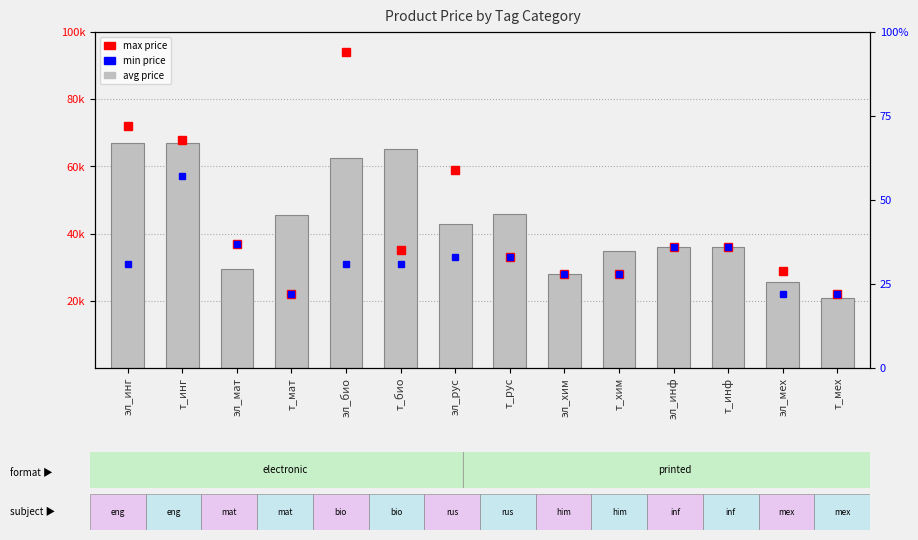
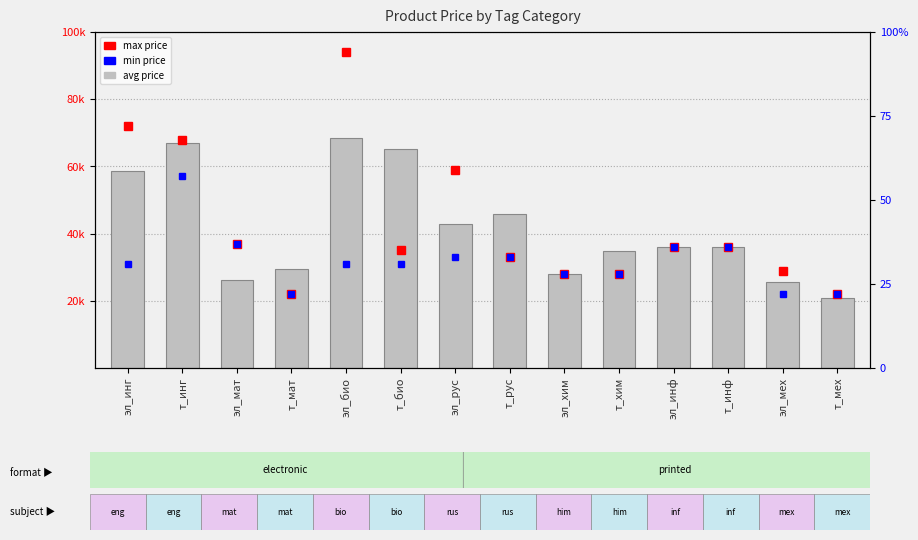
  {
    "avg price": {
-     "эл_инг": 67000,
+     "эл_инг": 59000,
      "т_инг": 67000,
-     "эл_мат": 30000,
-     "т_мат": 46000,
-     "эл_био": 63000,
+     "эл_мат": 26000,
+     "т_мат": 30000,
+     "эл_био": 69000,
      "т_био": 65000,
      "эл_рус": 43000,
      "т_рус": 46000,
      "эл_хим": 28000,
      "т_хим": 35000,
      "эл_инф": 36000,
      "т_инф": 36000,
      "эл_мех": 26000,
      "т_мех": 21000
    }
  }
